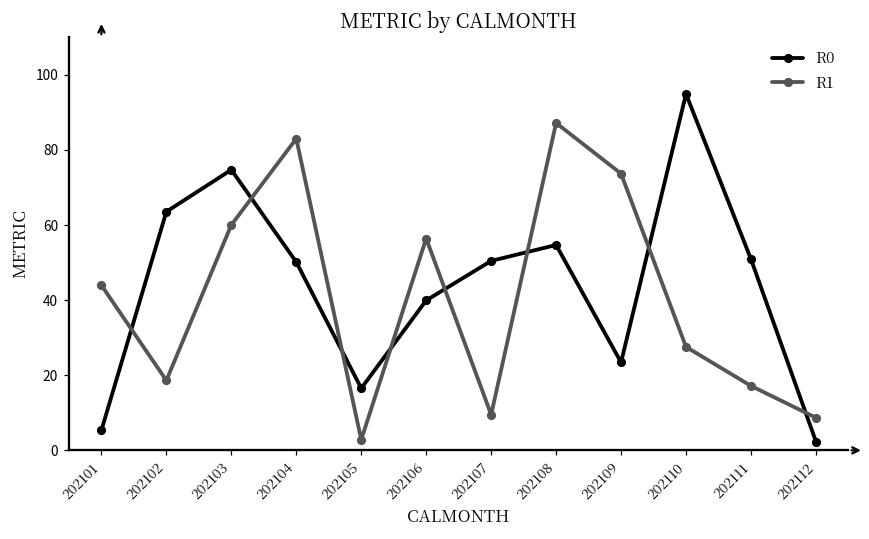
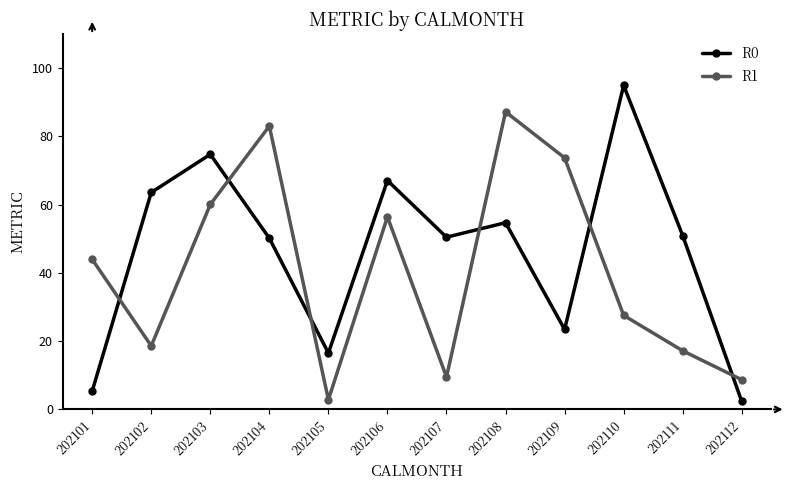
  {
    "R0": {
      "202101": 5,
      "202102": 64,
      "202103": 75,
      "202104": 50,
      "202105": 17,
-     "202106": 40,
+     "202106": 67,
      "202107": 50,
      "202108": 55,
      "202109": 23,
      "202110": 95,
      "202111": 51,
      "202112": 2
    },
    "R1": {
      "202101": 44,
      "202102": 19,
      "202103": 60,
      "202104": 83,
      "202105": 3,
      "202106": 56,
      "202107": 10,
      "202108": 87,
      "202109": 74,
      "202110": 28,
      "202111": 17,
      "202112": 9
    }
  }
